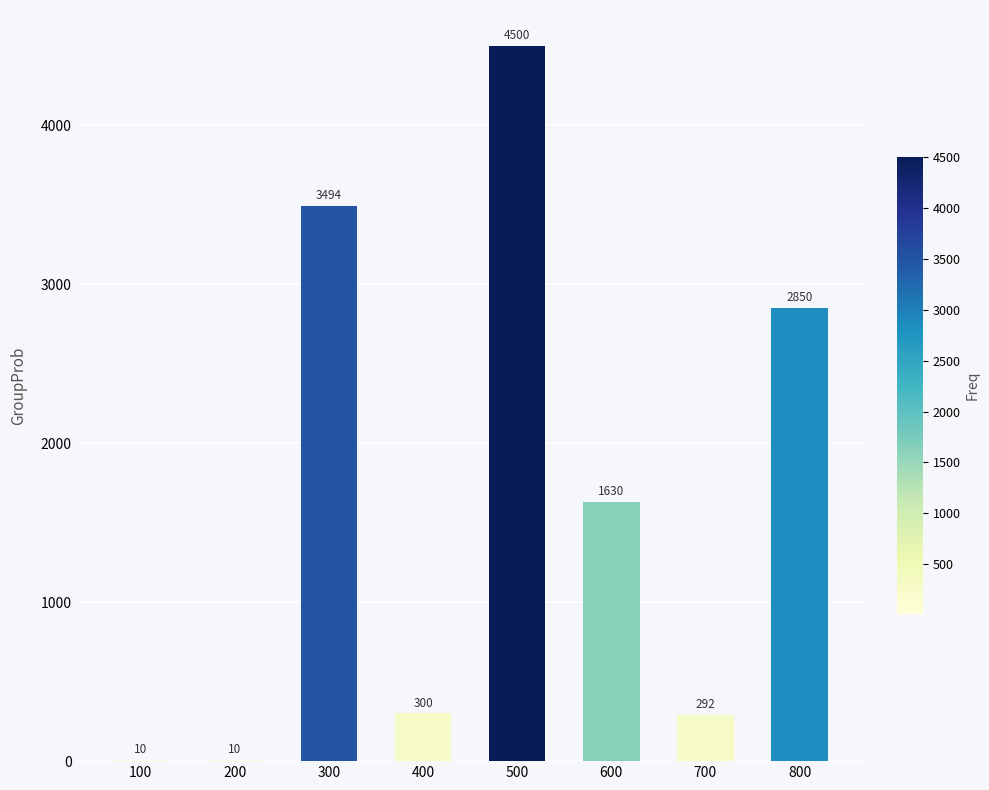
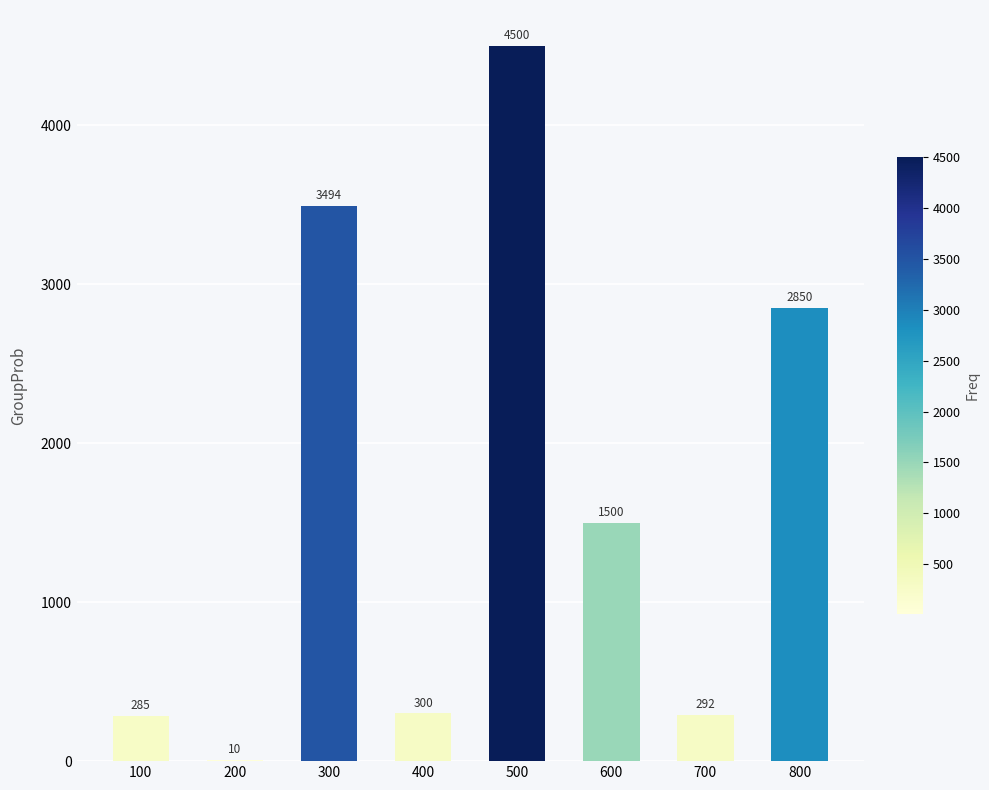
  {
-   "100": 10,
+   "100": 285,
    "200": 10,
    "300": 3494,
    "400": 300,
    "500": 4500,
-   "600": 1630,
+   "600": 1500,
    "700": 292,
    "800": 2850
  }
